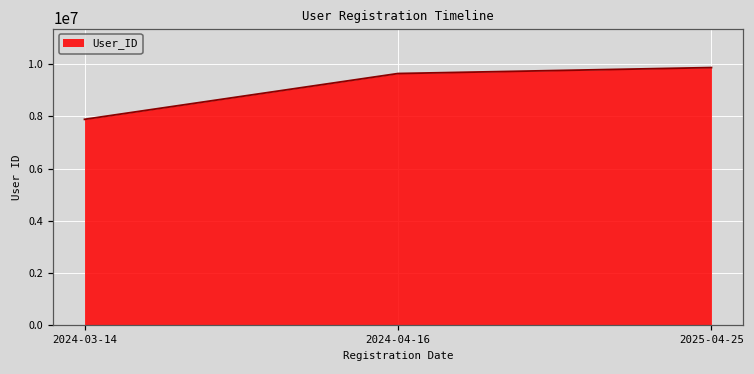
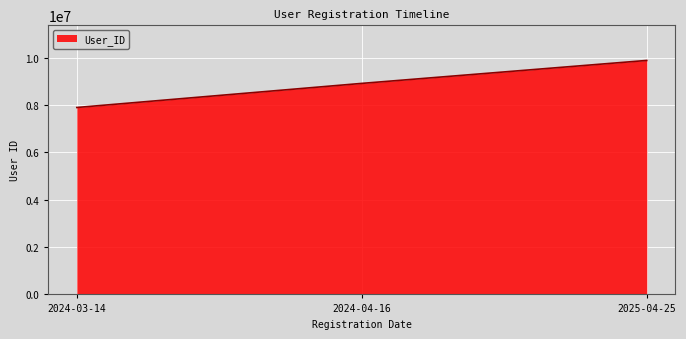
  {
    "2024-03-14": 7900000,
-   "2024-04-16": 9600000,
+   "2024-04-16": 8900000,
    "2025-04-25": 9900000
  }
